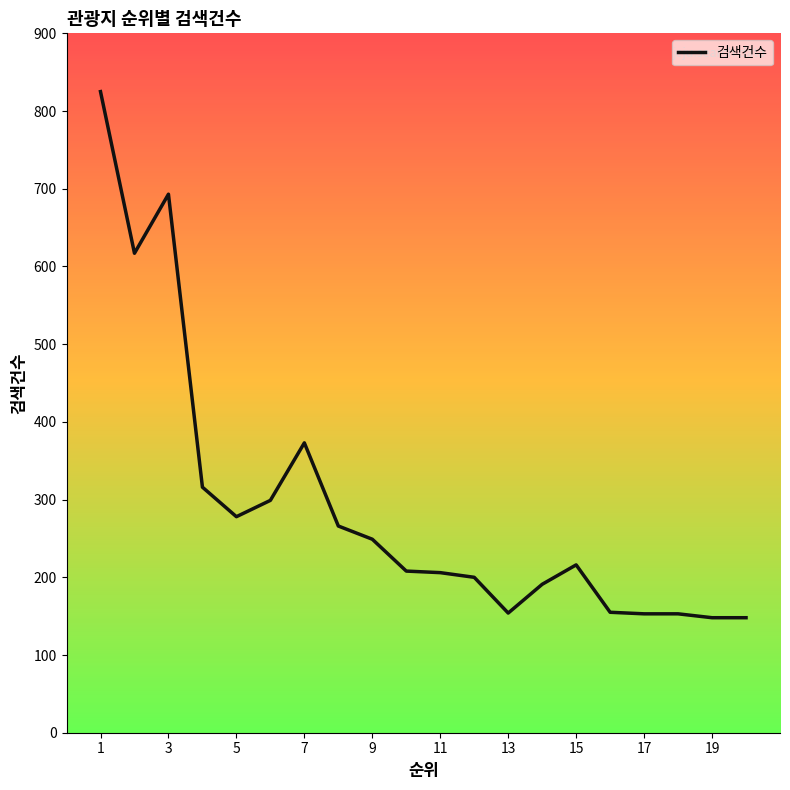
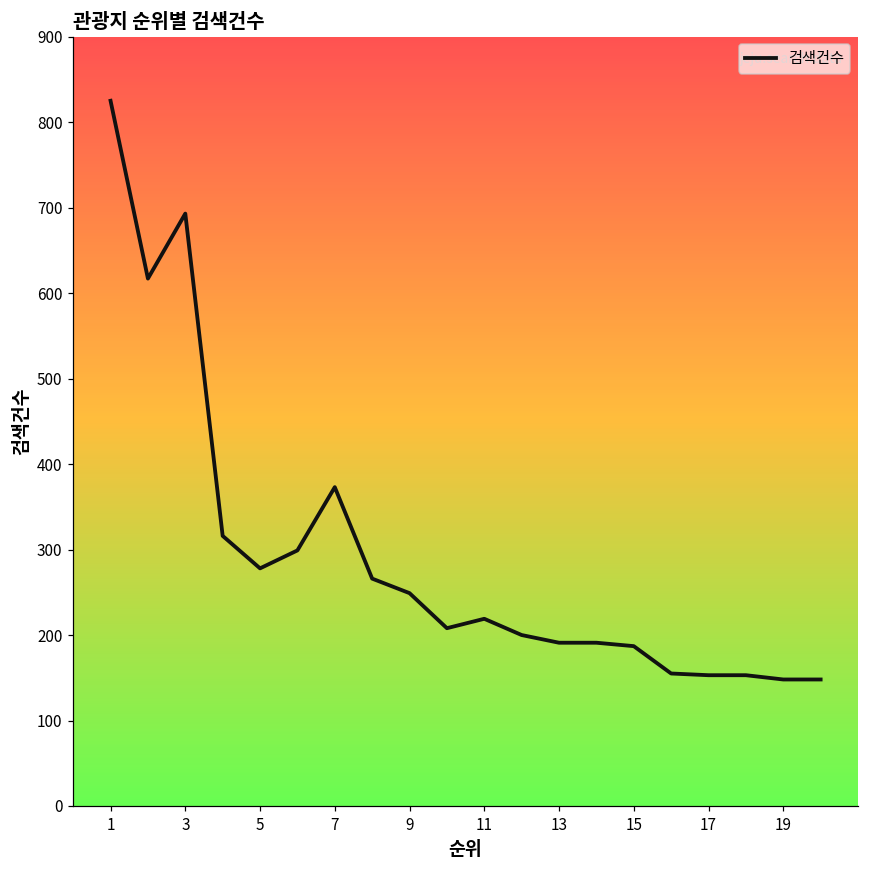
  {
    "1": 830,
    "3": 690,
    "5": 280,
    "7": 370,
    "9": 250,
-   "11": 210,
-   "13": 150,
-   "15": 220,
+   "11": 220,
+   "13": 190,
+   "15": 190,
    "17": 150,
    "19": 150
  }
